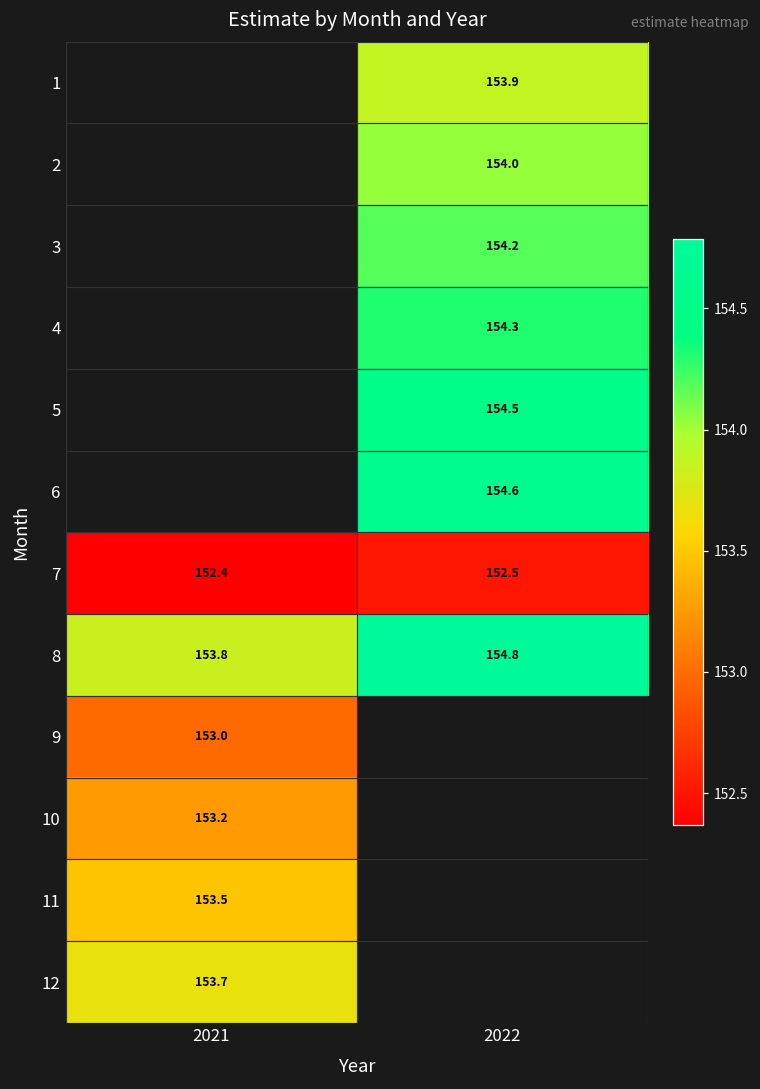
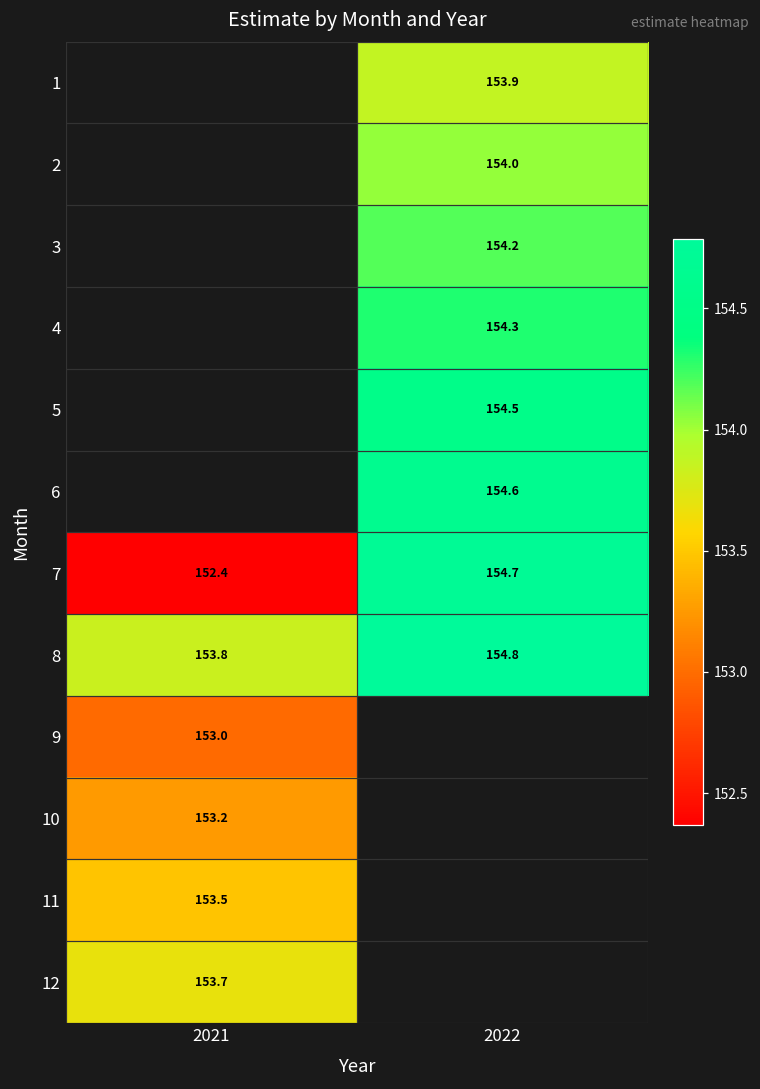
  {
    "1": {
      "2022": 153.9
    },
    "2": {
      "2022": 154.0
    },
    "3": {
      "2022": 154.2
    },
    "4": {
      "2022": 154.3
    },
    "5": {
      "2022": 154.5
    },
    "6": {
      "2022": 154.6
    },
    "7": {
      "2021": 152.4,
-     "2022": 152.5
+     "2022": 154.7
    },
    "8": {
      "2021": 153.8,
      "2022": 154.8
    },
    "9": {
      "2021": 153.0
    },
    "10": {
      "2021": 153.2
    },
    "11": {
      "2021": 153.5
    },
    "12": {
      "2021": 153.7
    }
  }
